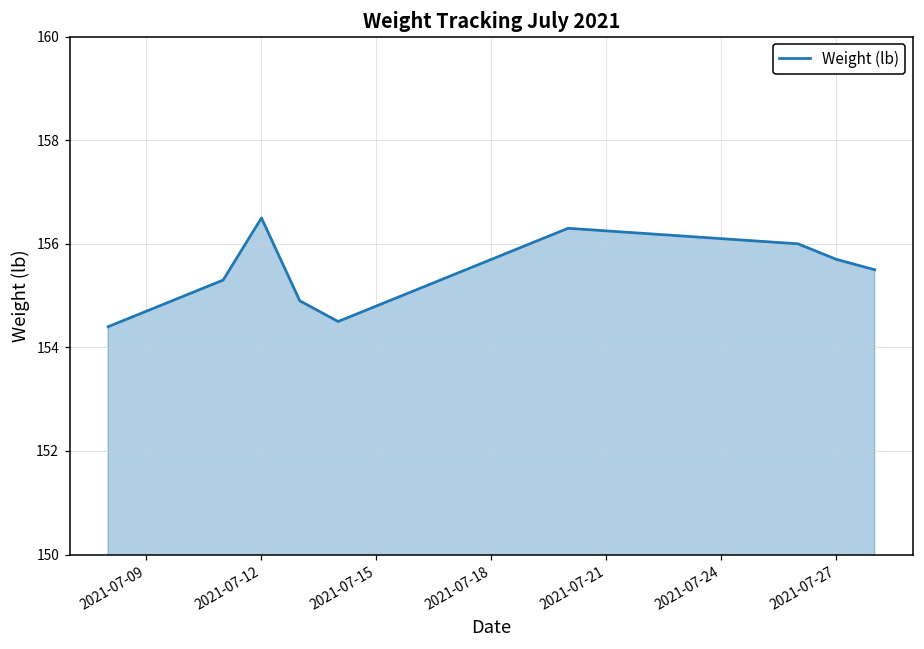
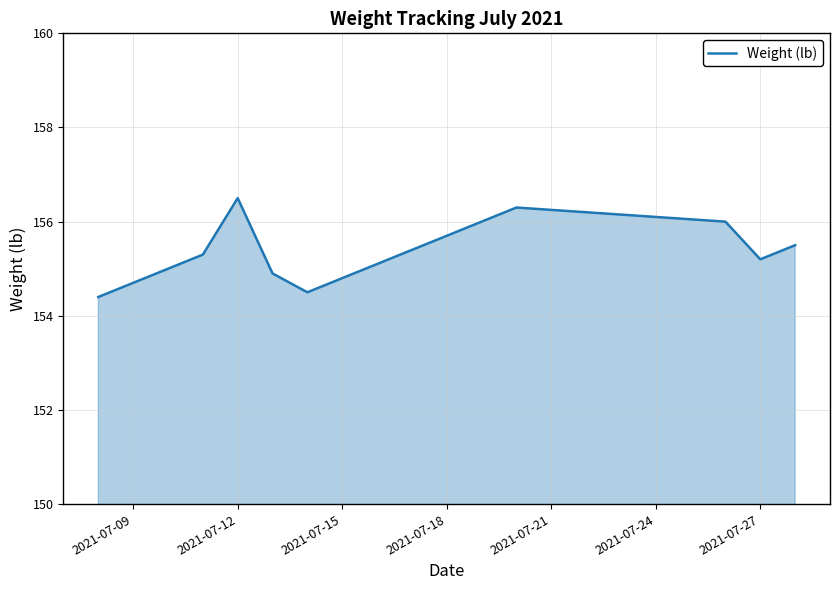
  {
    "2021-07-12": 156.5,
    "2021-07-15": 154.8,
-   "2021-07-27": 155.7
+   "2021-07-27": 155.2
  }
